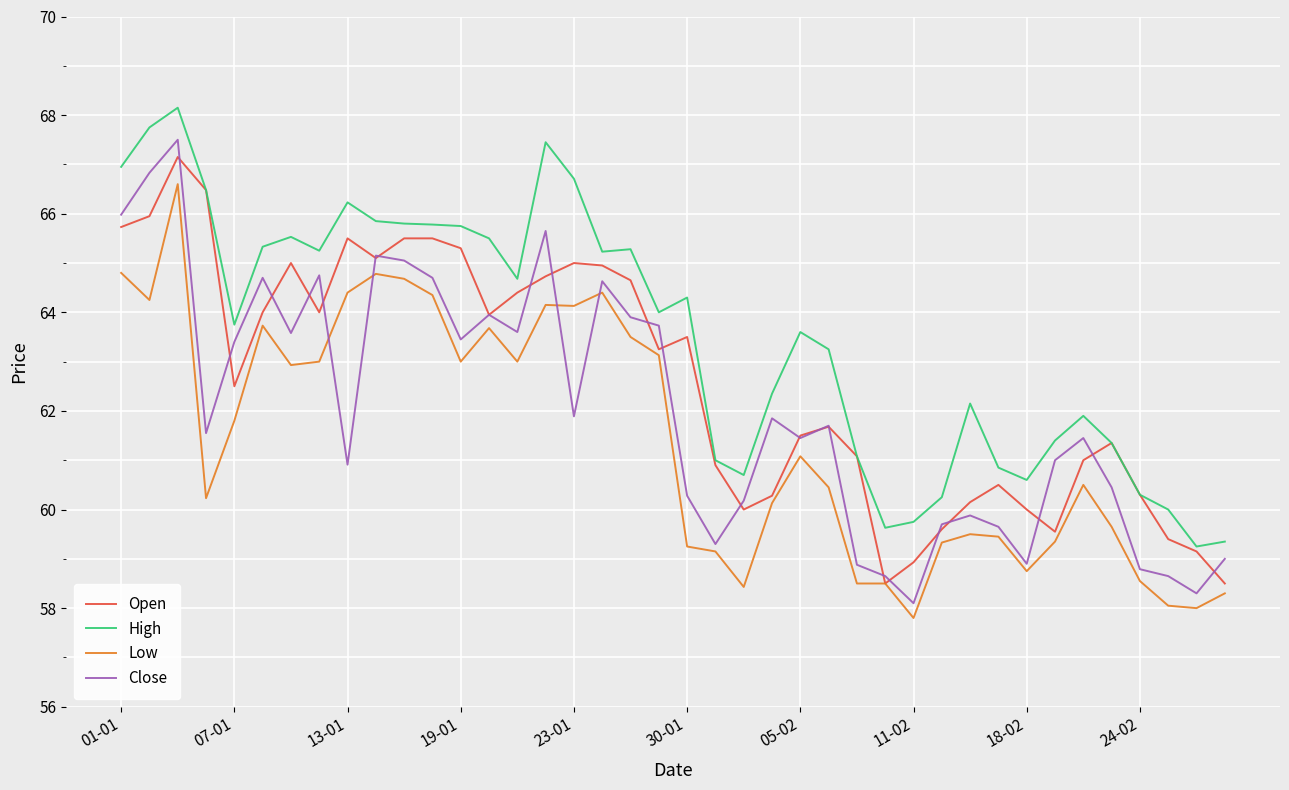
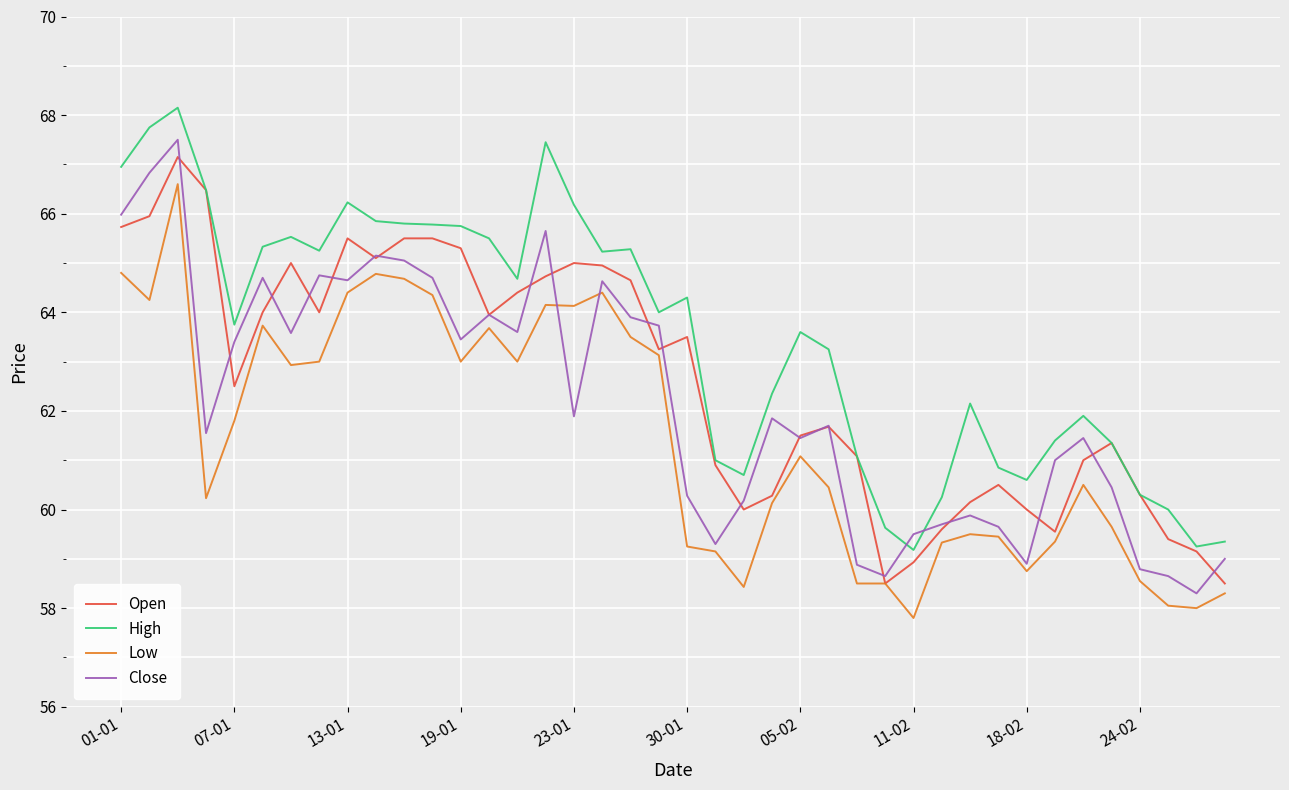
  {
    "High": {
      "01-01": 67.0,
      "07-01": 63.8,
      "13-01": 66.2,
      "19-01": 65.8,
-     "23-01": 66.7,
+     "23-01": 66.2,
      "30-01": 64.3,
      "05-02": 63.6,
-     "11-02": 59.8,
+     "11-02": 59.2,
      "18-02": 60.6
    },
    "Close": {
      "01-01": 66.0,
      "07-01": 63.4,
-     "13-01": 60.9,
+     "13-01": 64.7,
      "19-01": 63.5,
      "23-01": 61.9,
      "30-01": 60.3,
-     "11-02": 58.1,
+     "11-02": 59.5,
      "18-02": 58.9,
      "24-02": 58.8
    }
  }
